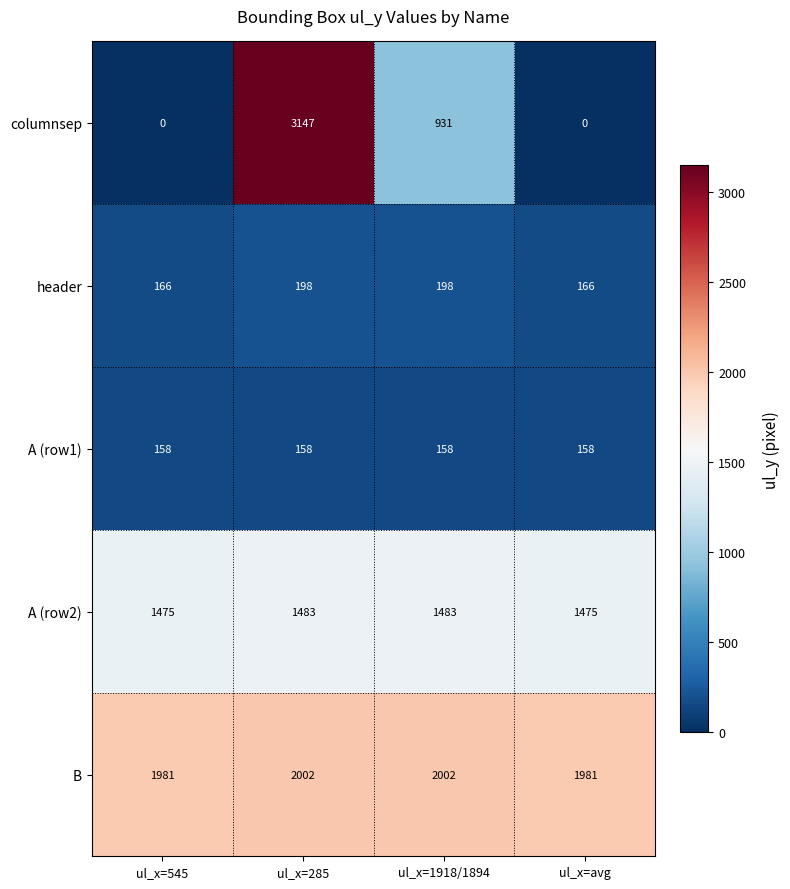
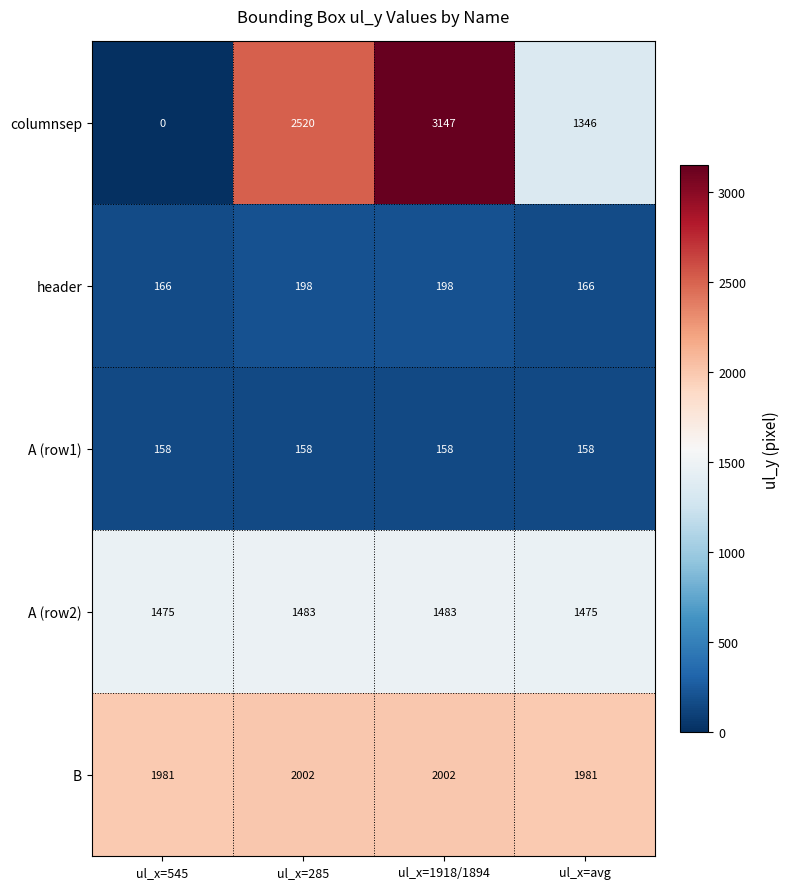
  {
    "columnsep": {
      "ul_x=545": 0,
-     "ul_x=285": 3147,
-     "ul_x=1918/1894": 931,
-     "ul_x=avg": 0
+     "ul_x=285": 2520,
+     "ul_x=1918/1894": 3147,
+     "ul_x=avg": 1346
    },
    "header": {
      "ul_x=545": 166,
      "ul_x=285": 198,
      "ul_x=1918/1894": 198,
      "ul_x=avg": 166
    },
    "A (row1)": {
      "ul_x=545": 158,
      "ul_x=285": 158,
      "ul_x=1918/1894": 158,
      "ul_x=avg": 158
    },
    "A (row2)": {
      "ul_x=545": 1475,
      "ul_x=285": 1483,
      "ul_x=1918/1894": 1483,
      "ul_x=avg": 1475
    },
    "B": {
      "ul_x=545": 1981,
      "ul_x=285": 2002,
      "ul_x=1918/1894": 2002,
      "ul_x=avg": 1981
    }
  }
